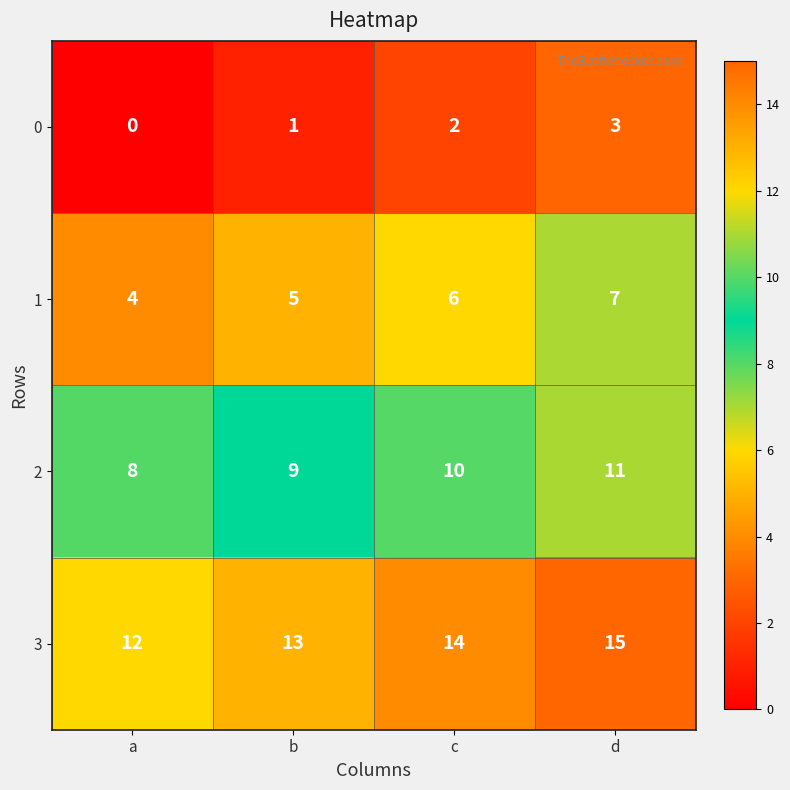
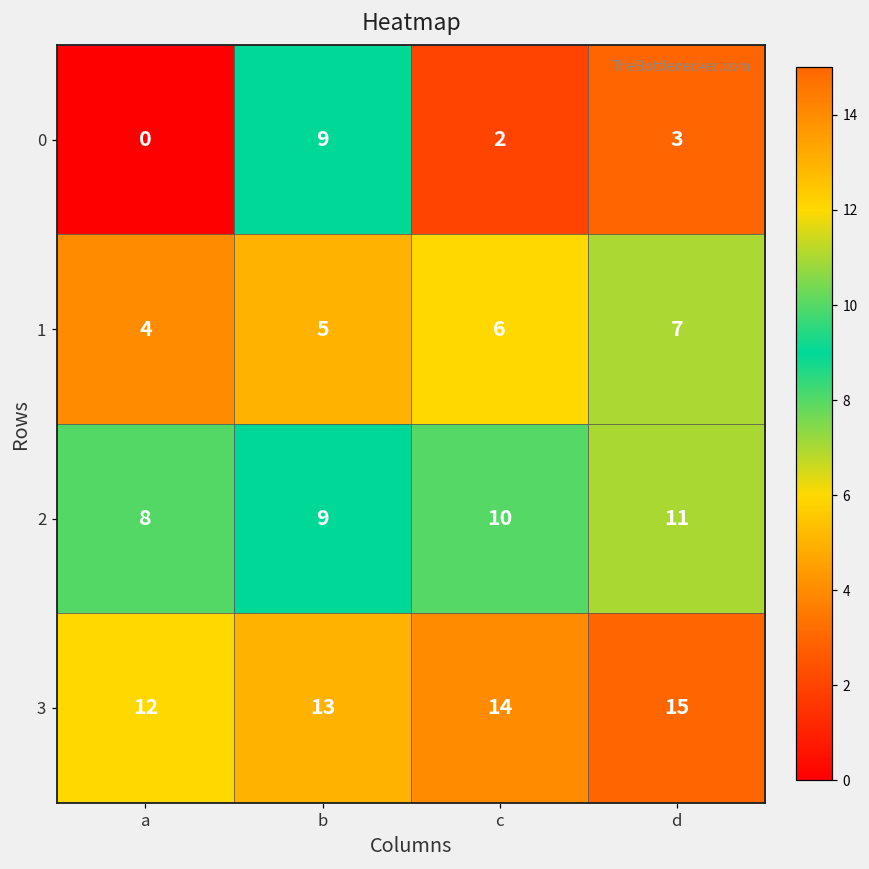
  {
    "0": {
      "a": 0,
-     "b": 1,
+     "b": 9,
      "c": 2
    },
    "1": {
      "a": 4,
      "b": 5,
      "c": 6,
      "d": 7
    },
    "2": {
      "a": 8,
      "b": 9,
      "c": 10,
      "d": 11
    },
    "3": {
      "a": 12,
      "b": 13,
      "c": 14,
      "d": 15
    }
  }
